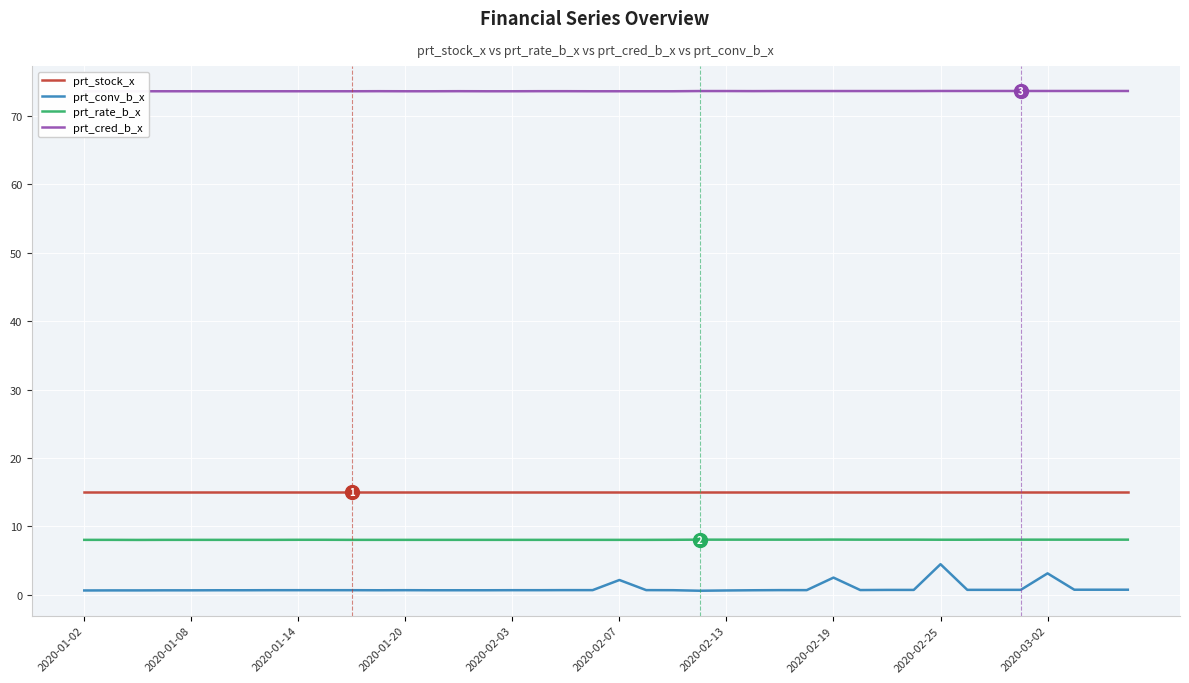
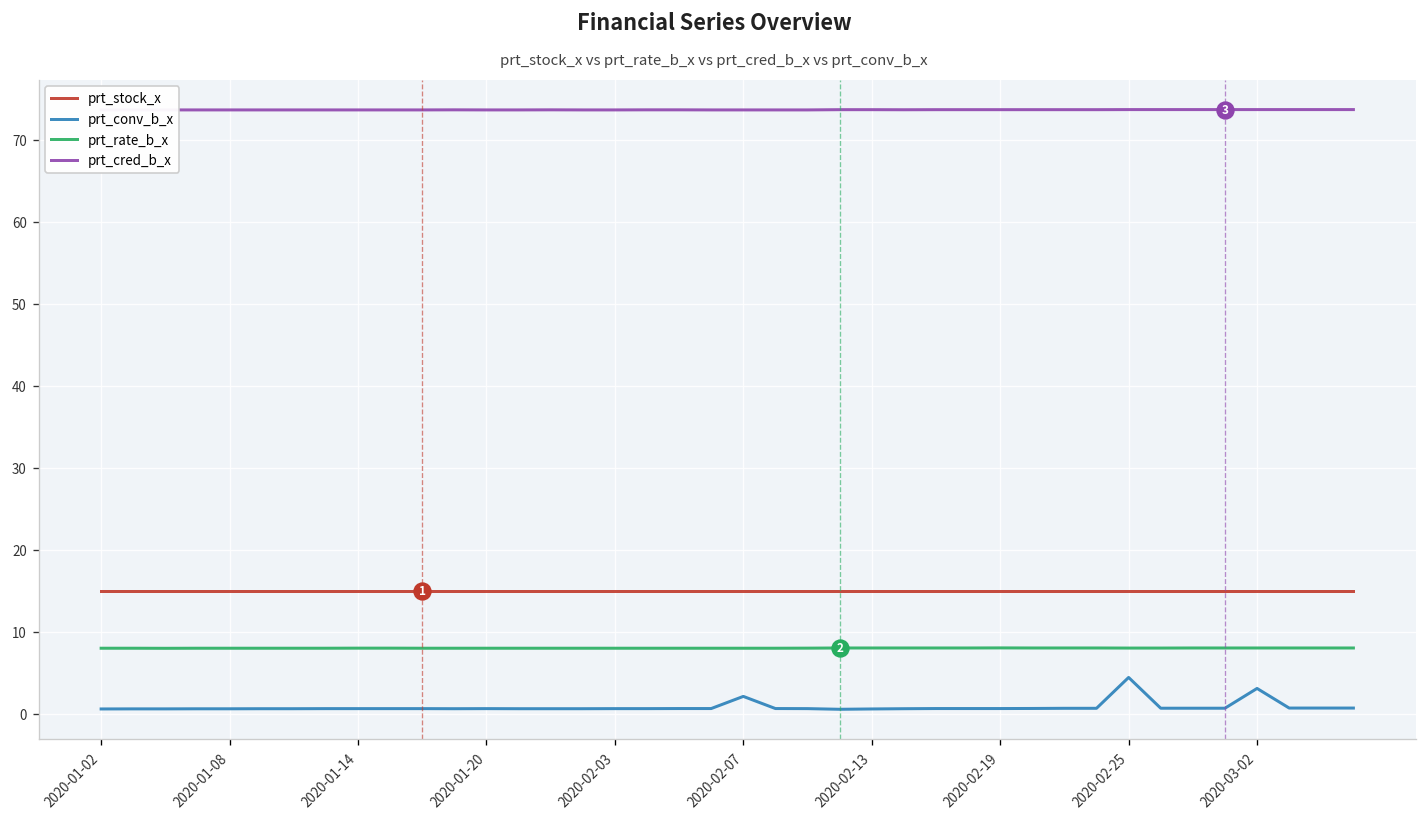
  {
    "prt_conv_b_x": {
      "2020-01-02": 1,
      "2020-01-08": 1,
      "2020-01-14": 1,
      "2020-01-20": 1,
      "2020-02-03": 1,
      "2020-02-07": 2,
      "2020-02-13": 1,
-     "2020-02-19": 3,
+     "2020-02-19": 1,
      "2020-02-25": 4,
      "2020-03-02": 3
    }
  }
